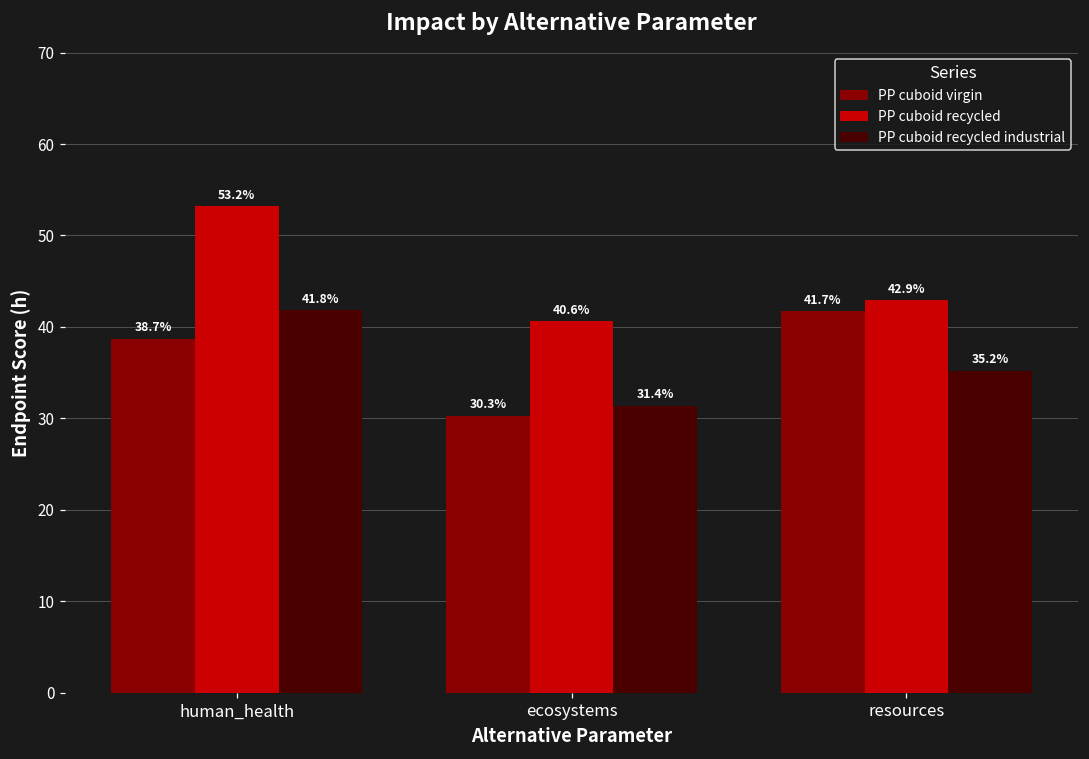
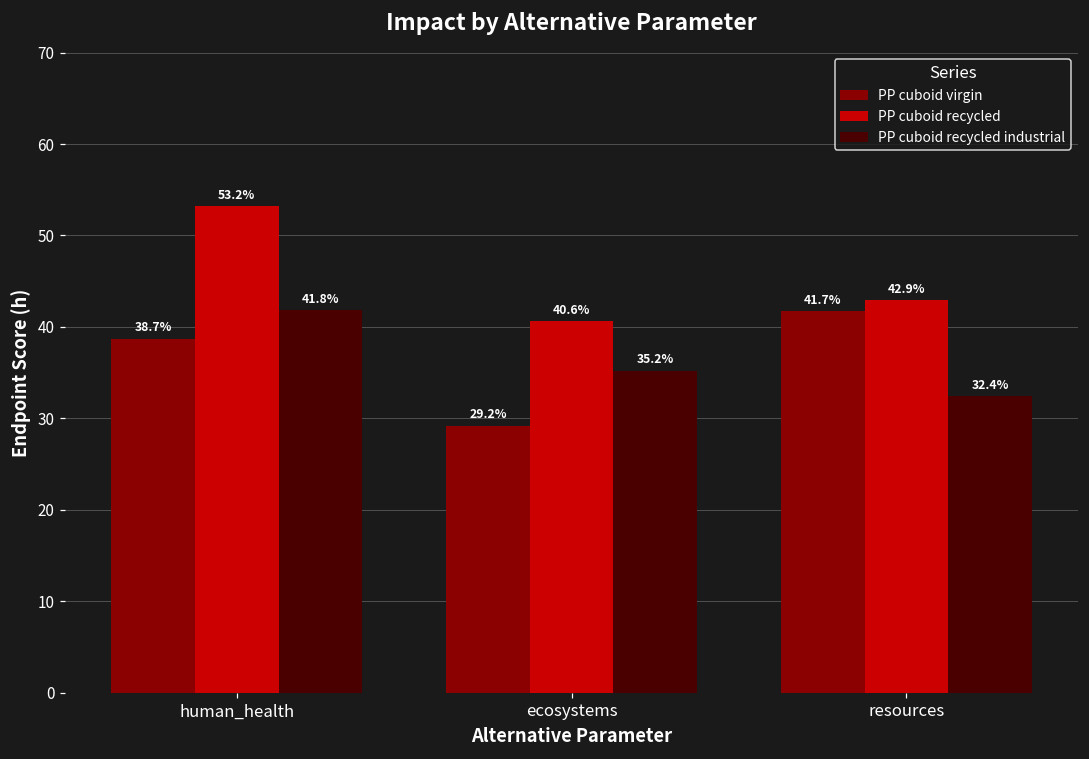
  {
    "PP cuboid virgin": {
      "human_health": "38.7%",
-     "ecosystems": "30.3%",
+     "ecosystems": "29.2%",
      "resources": "41.7%"
    },
    "PP cuboid recycled": {
      "human_health": "53.2%",
      "ecosystems": "40.6%",
      "resources": "42.9%"
    },
    "PP cuboid recycled industrial": {
      "human_health": "41.8%",
-     "ecosystems": "31.4%",
-     "resources": "35.2%"
+     "ecosystems": "35.2%",
+     "resources": "32.4%"
    }
  }
